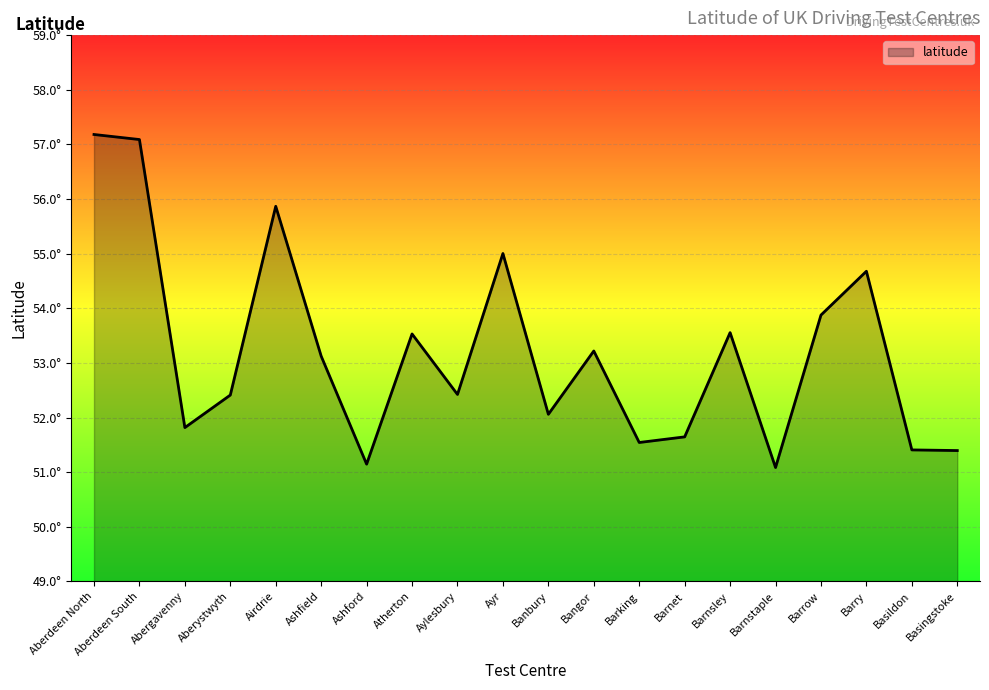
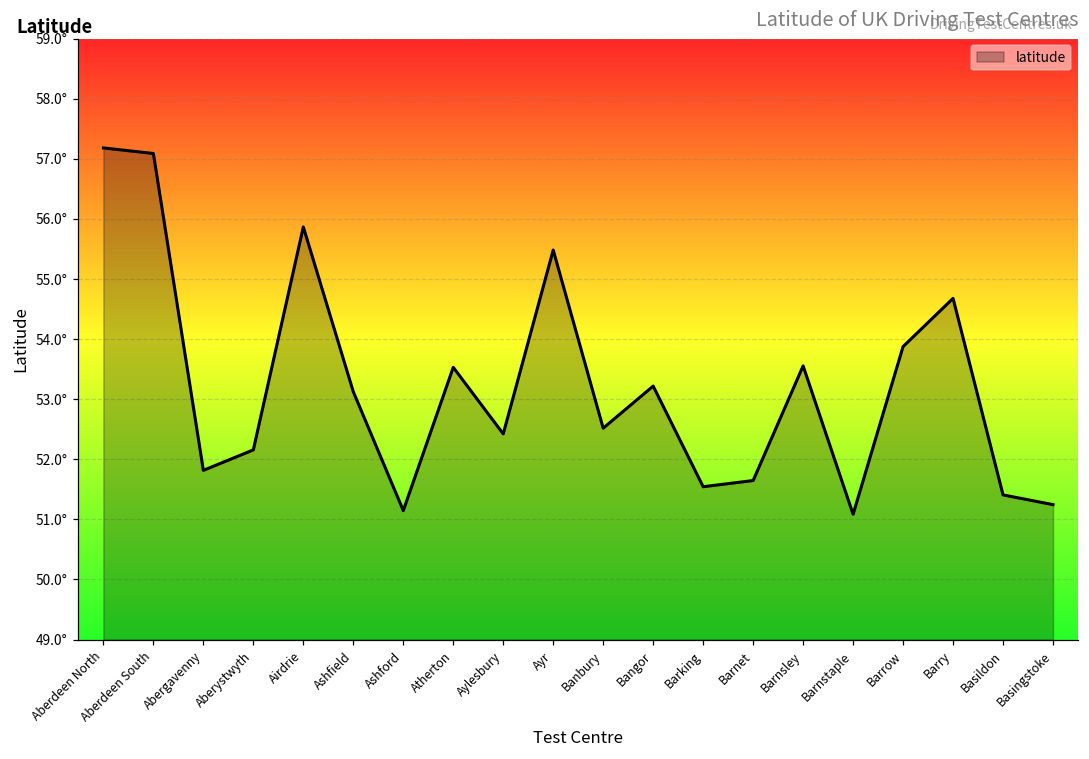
  {
    "Aberdeen North": "57.2°",
    "Aberdeen South": "57.1°",
    "Abergavenny": "51.8°",
-   "Aberystwyth": "52.4°",
+   "Aberystwyth": "52.2°",
    "Airdrie": "55.9°",
    "Ashfield": "53.1°",
    "Ashford": "51.1°",
    "Atherton": "53.5°",
    "Aylesbury": "52.4°",
-   "Ayr": "55.0°",
-   "Banbury": "52.1°",
+   "Ayr": "55.5°",
+   "Banbury": "52.5°",
    "Bangor": "53.2°",
    "Barking": "51.5°",
    "Barnet": "51.6°",
    "Barnsley": "53.6°",
    "Barnstaple": "51.1°",
    "Barrow": "53.9°",
    "Barry": "54.7°",
    "Basildon": "51.4°",
-   "Basingstoke": "51.4°"
+   "Basingstoke": "51.2°"
  }
